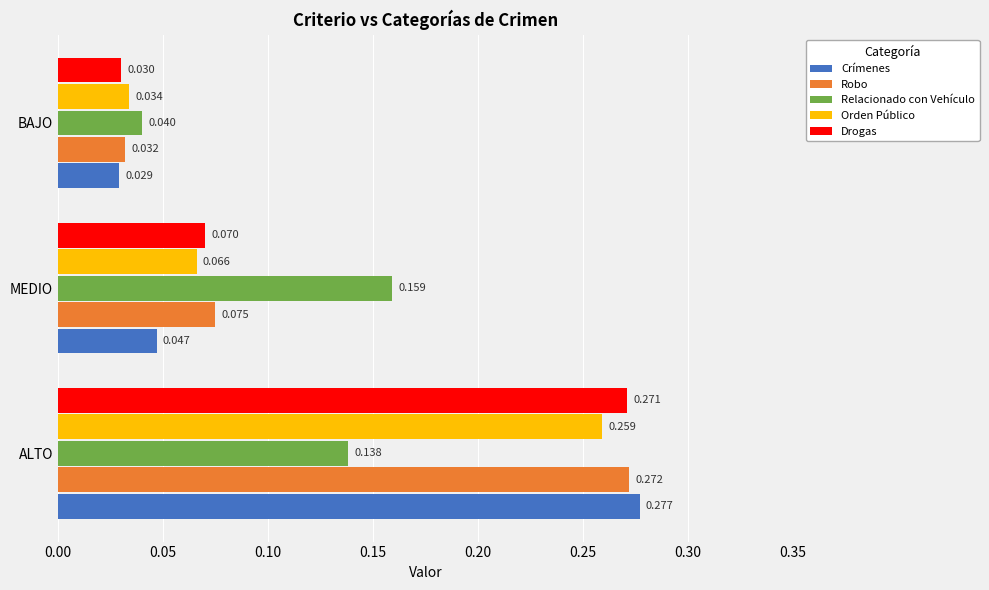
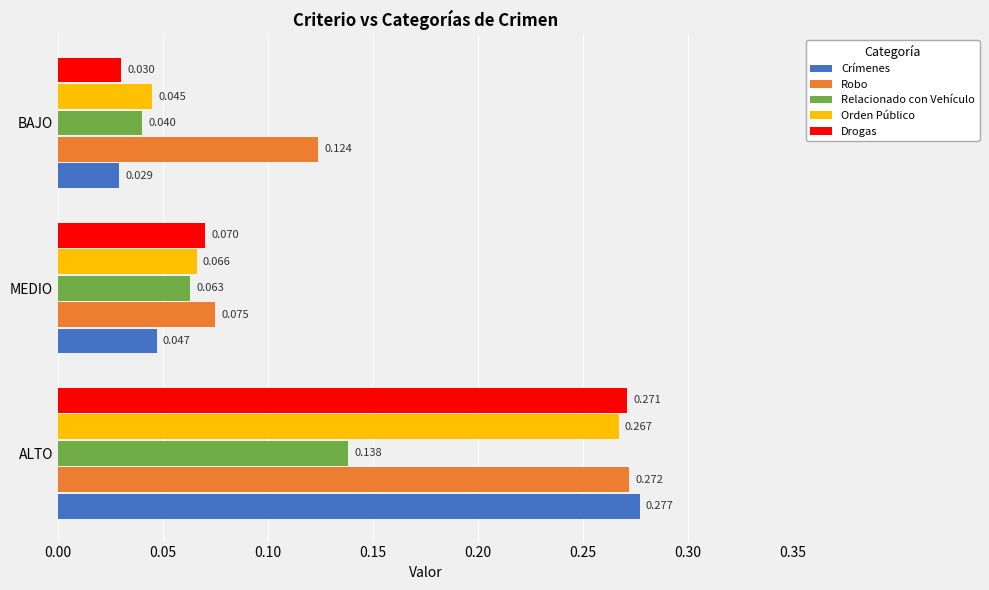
  {
    "Crímenes": {
      "BAJO": 0.029,
      "MEDIO": 0.047,
      "ALTO": 0.277
    },
    "Robo": {
-     "BAJO": 0.032,
+     "BAJO": 0.124,
      "MEDIO": 0.075,
      "ALTO": 0.272
    },
    "Relacionado con Vehículo": {
      "BAJO": 0.040,
-     "MEDIO": 0.159,
+     "MEDIO": 0.063,
      "ALTO": 0.138
    },
    "Orden Público": {
-     "BAJO": 0.034,
+     "BAJO": 0.045,
      "MEDIO": 0.066,
-     "ALTO": 0.259
+     "ALTO": 0.267
    },
    "Drogas": {
      "BAJO": 0.030,
      "MEDIO": 0.070,
      "ALTO": 0.271
    }
  }
